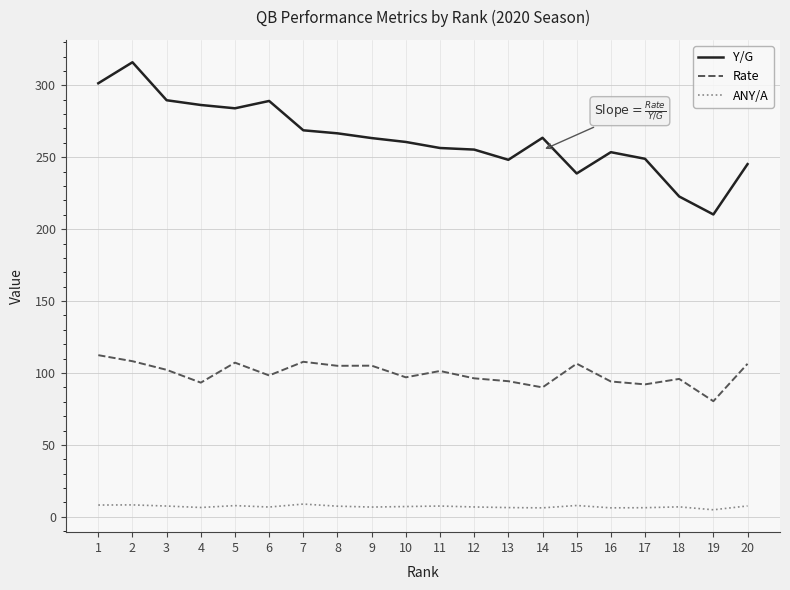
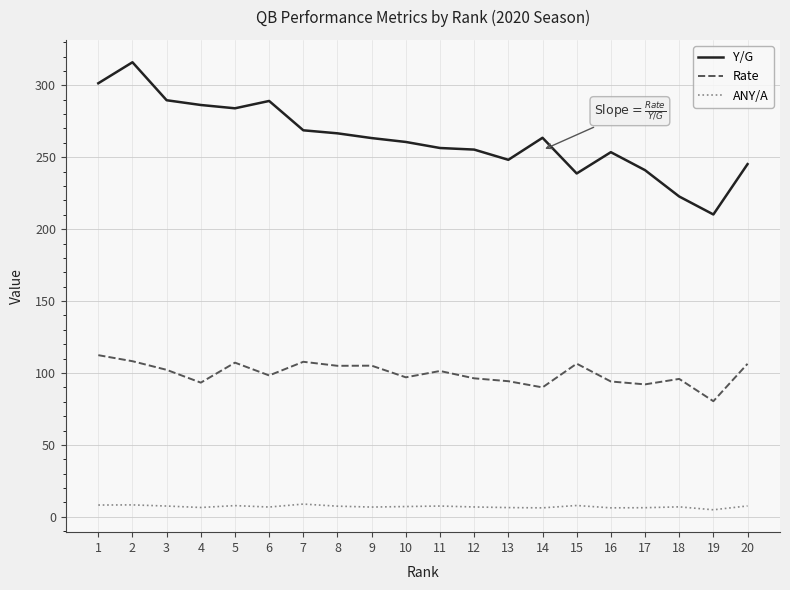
  {
    "Y/G": {
      "1": 301,
      "2": 316,
      "3": 290,
      "4": 286,
      "5": 284,
      "6": 289,
      "7": 269,
      "8": 267,
      "9": 263,
      "10": 261,
      "11": 256,
      "12": 255,
      "13": 248,
      "14": 264,
      "15": 239,
      "16": 254,
-     "17": 249,
+     "17": 241,
      "18": 223,
      "19": 210,
      "20": 245
    },
    "Rate": {
      "1": 112,
      "2": 108,
      "3": 102,
      "4": 93,
      "5": 107,
      "6": 98,
      "7": 108,
      "8": 105,
      "9": 105,
      "10": 97,
      "11": 101,
      "12": 96,
      "13": 94,
      "14": 90,
      "15": 107,
      "16": 94,
      "17": 92,
      "18": 96,
      "19": 80,
      "20": 106
    },
    "ANY/A": {
      "1": 8,
      "2": 8,
      "3": 8,
      "4": 7,
      "5": 8,
      "6": 7,
      "7": 9,
      "8": 7,
      "9": 7,
      "10": 7,
      "11": 8,
      "12": 7,
      "13": 6,
      "14": 6,
      "15": 8,
      "16": 6,
      "17": 6,
      "18": 7,
      "19": 5,
      "20": 8
    }
  }
